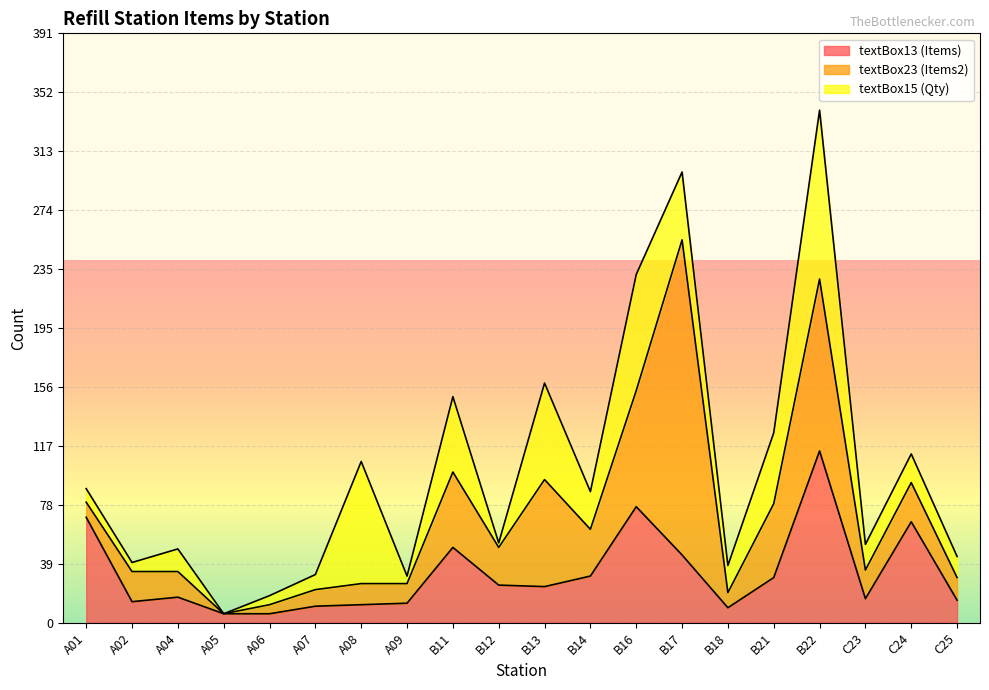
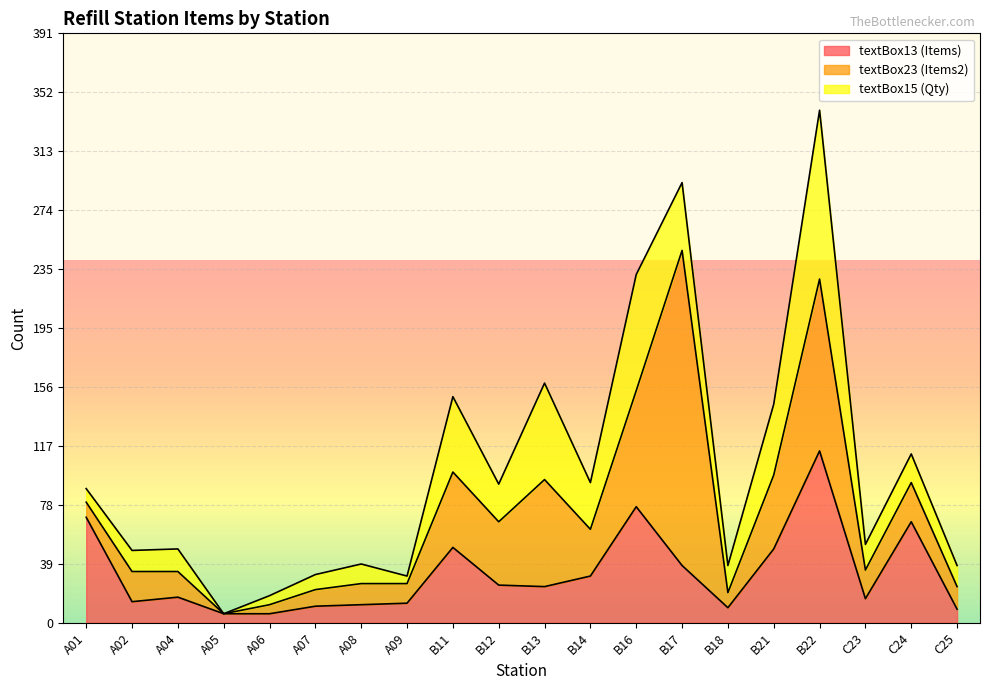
  {
    "textBox13 (Items)": {
      "A01": 70,
      "A02": 14,
      "A04": 17,
      "A06": 6,
      "A07": 11,
      "A08": 12,
      "A09": 13,
      "B11": 50,
      "B12": 25,
      "B13": 24,
      "B14": 31,
      "B16": 77,
-     "B17": 45,
+     "B17": 38,
      "B18": 10,
-     "B21": 30,
+     "B21": 49,
      "B22": 114,
      "C23": 16,
      "C24": 67,
-     "C25": 15
+     "C25": 9
    },
    "textBox23 (Items2)": {
      "A01": 10,
      "A02": 20,
      "A04": 17,
      "A06": 6,
      "A07": 11,
      "A08": 14,
      "A09": 13,
      "B11": 50,
-     "B12": 25,
+     "B12": 42,
      "B13": 71,
      "B14": 31,
      "B16": 77,
      "B17": 209,
      "B18": 10,
      "B21": 49,
      "B22": 114,
      "C23": 19,
      "C24": 26,
      "C25": 15
    },
    "textBox15 (Qty)": {
      "A01": 9,
-     "A02": 6,
+     "A02": 14,
      "A04": 15,
      "A06": 6,
      "A07": 10,
-     "A08": 81,
+     "A08": 13,
      "A09": 5,
      "B11": 50,
-     "B12": 3,
+     "B12": 25,
      "B13": 64,
-     "B14": 25,
+     "B14": 31,
      "B16": 77,
      "B17": 45,
      "B18": 18,
      "B21": 47,
      "B22": 112,
      "C23": 17,
      "C24": 19,
      "C25": 14
    }
  }
